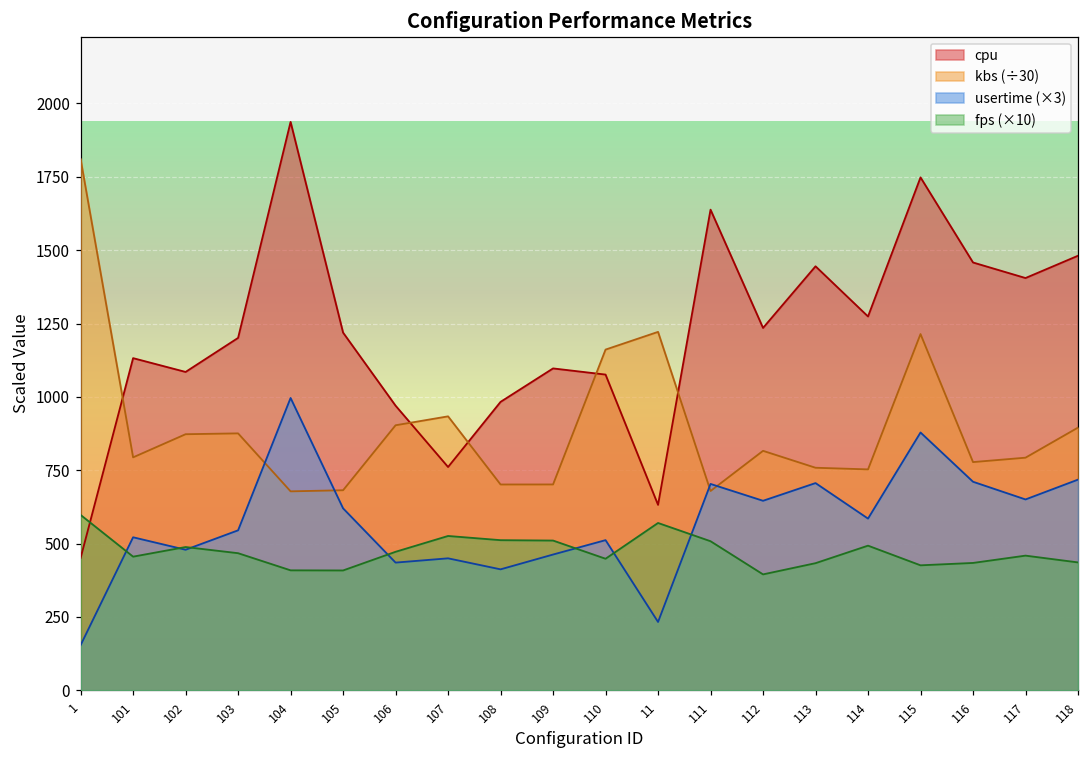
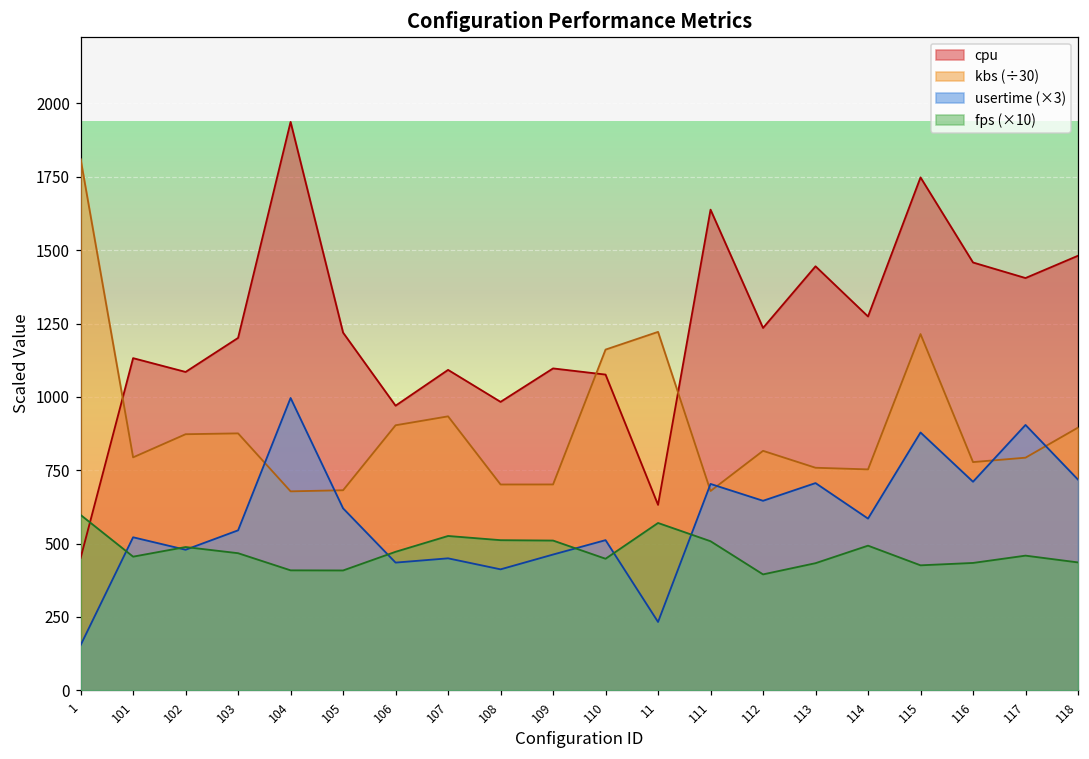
  {
    "cpu": {
      "1": 450,
      "101": 1130,
      "102": 1090,
      "103": 1200,
      "104": 1940,
      "105": 1220,
      "106": 970,
-     "107": 760,
+     "107": 1090,
      "108": 980,
      "109": 1100,
      "110": 1080,
      "11": 630,
      "111": 1640,
      "112": 1240,
      "113": 1450,
      "114": 1270,
      "115": 1750,
      "116": 1460,
      "117": 1410,
      "118": 1480
    },
    "kbs (÷30)": {
      "1": 1810,
      "101": 790,
      "102": 870,
      "103": 880,
      "104": 680,
      "105": 680,
      "106": 900,
      "107": 930,
      "108": 700,
      "109": 700,
      "110": 1160,
      "11": 1220,
      "111": 680,
      "112": 820,
      "113": 760,
      "114": 750,
      "115": 1210,
      "116": 780,
      "117": 790,
      "118": 900
    },
    "usertime (×3)": {
      "1": 150,
      "101": 520,
      "103": 550,
      "104": 1000,
      "105": 620,
      "106": 440,
      "107": 450,
      "108": 410,
      "109": 460,
      "110": 510,
      "11": 230,
      "111": 700,
      "112": 650,
      "113": 710,
      "114": 590,
      "115": 880,
      "116": 710,
-     "117": 650,
+     "117": 900,
      "118": 720
    },
    "fps (×10)": {
      "1": 600,
      "101": 460,
      "103": 470,
      "104": 410,
      "105": 410,
      "106": 470,
      "107": 530,
      "108": 510,
      "109": 510,
      "110": 450,
      "11": 570,
      "111": 510,
      "112": 400,
      "113": 430,
      "114": 490,
      "115": 430,
      "116": 430,
      "117": 460,
      "118": 440
    }
  }
